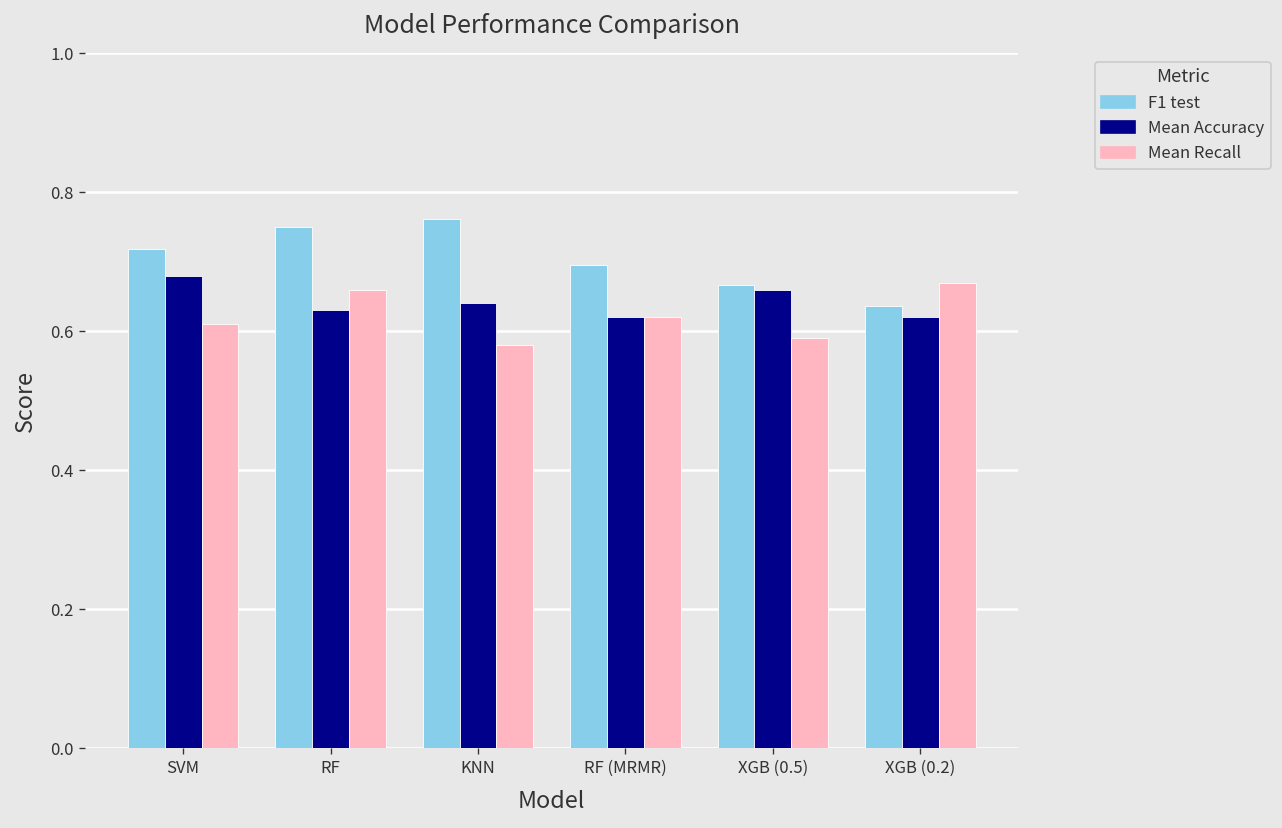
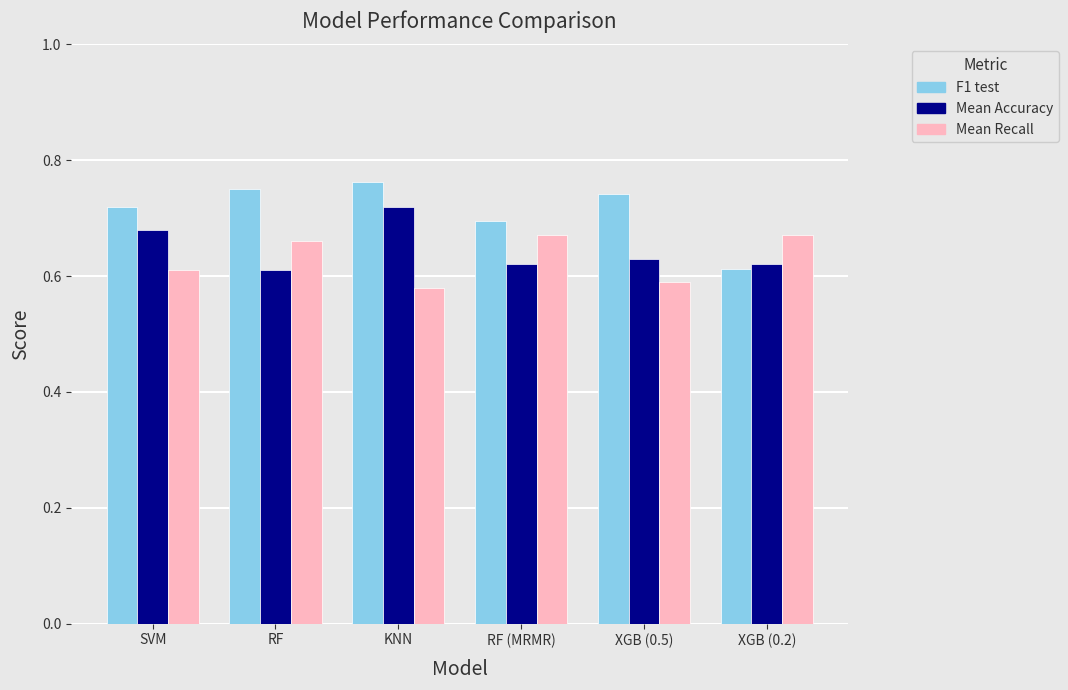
  {
    "F1 test": {
      "SVM": 0.72,
      "RF": 0.75,
      "KNN": 0.76,
      "RF (MRMR)": 0.70,
-     "XGB (0.5)": 0.67,
-     "XGB (0.2)": 0.64
+     "XGB (0.5)": 0.74,
+     "XGB (0.2)": 0.61
    },
    "Mean Accuracy": {
      "SVM": 0.68,
-     "RF": 0.63,
-     "KNN": 0.64,
+     "RF": 0.61,
+     "KNN": 0.72,
      "RF (MRMR)": 0.62,
-     "XGB (0.5)": 0.66,
+     "XGB (0.5)": 0.63,
      "XGB (0.2)": 0.62
    },
    "Mean Recall": {
      "SVM": 0.61,
      "RF": 0.66,
      "KNN": 0.58,
-     "RF (MRMR)": 0.62,
+     "RF (MRMR)": 0.67,
      "XGB (0.5)": 0.59,
      "XGB (0.2)": 0.67
    }
  }
